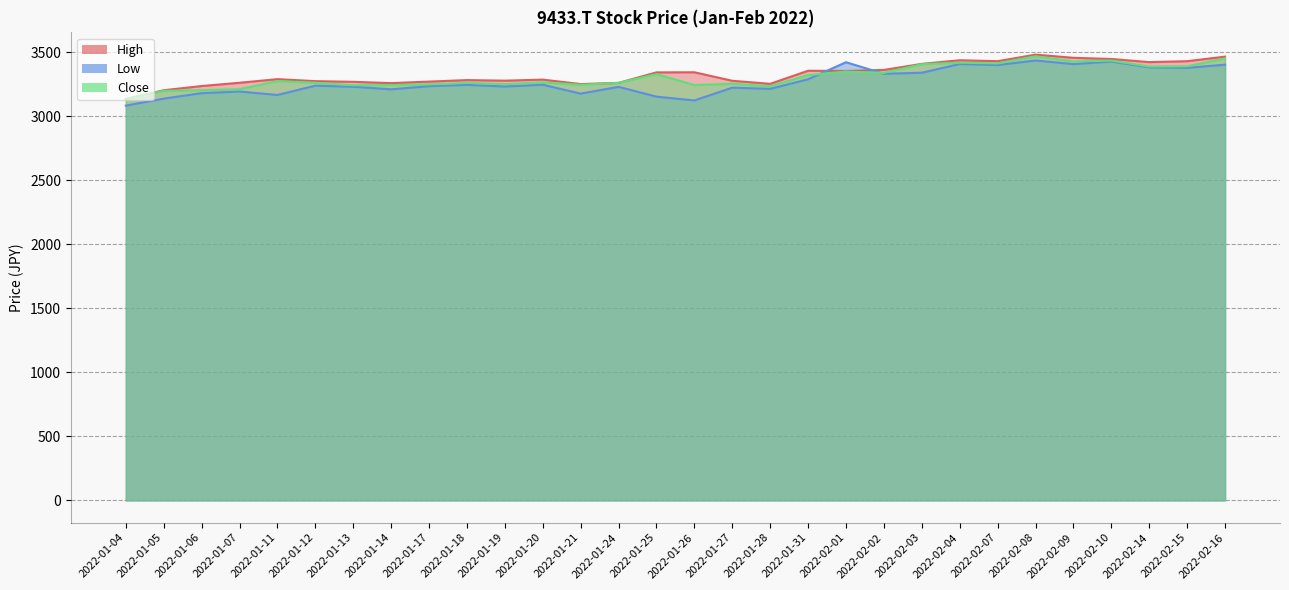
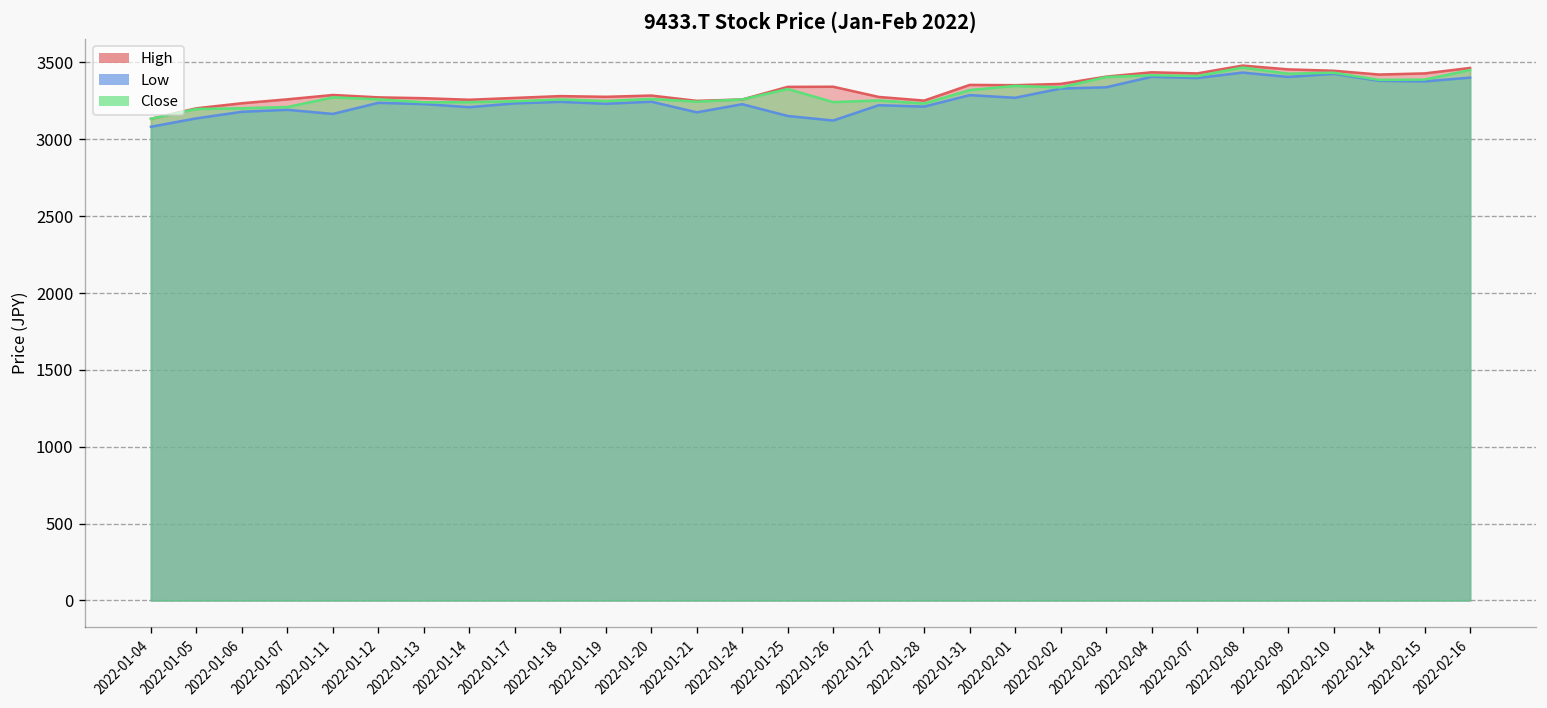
  {
    "High": {
      "2022-01-06": 3230,
      "2022-01-07": 3260,
      "2022-01-13": 3270,
      "2022-01-17": 3270,
      "2022-01-18": 3280,
      "2022-01-19": 3280,
      "2022-01-20": 3280,
      "2022-01-26": 3340,
      "2022-01-27": 3280,
      "2022-01-31": 3350,
      "2022-02-02": 3360,
      "2022-02-09": 3460,
      "2022-02-14": 3420,
      "2022-02-15": 3430
    },
    "Low": {
      "2022-01-04": 3080,
      "2022-01-05": 3140,
      "2022-01-06": 3180,
      "2022-01-11": 3170,
      "2022-01-12": 3240,
      "2022-01-14": 3210,
      "2022-01-21": 3180,
      "2022-01-24": 3230,
      "2022-01-25": 3150,
      "2022-01-26": 3120,
      "2022-01-27": 3220,
      "2022-01-31": 3290,
-     "2022-02-01": 3420,
+     "2022-02-01": 3270,
      "2022-02-03": 3340,
      "2022-02-08": 3430,
      "2022-02-09": 3410,
      "2022-02-16": 3400
    },
    "Close": {
      "2022-01-06": 3200,
      "2022-01-26": 3240,
      "2022-01-27": 3250,
      "2022-01-31": 3320,
      "2022-02-09": 3430
    }
  }
